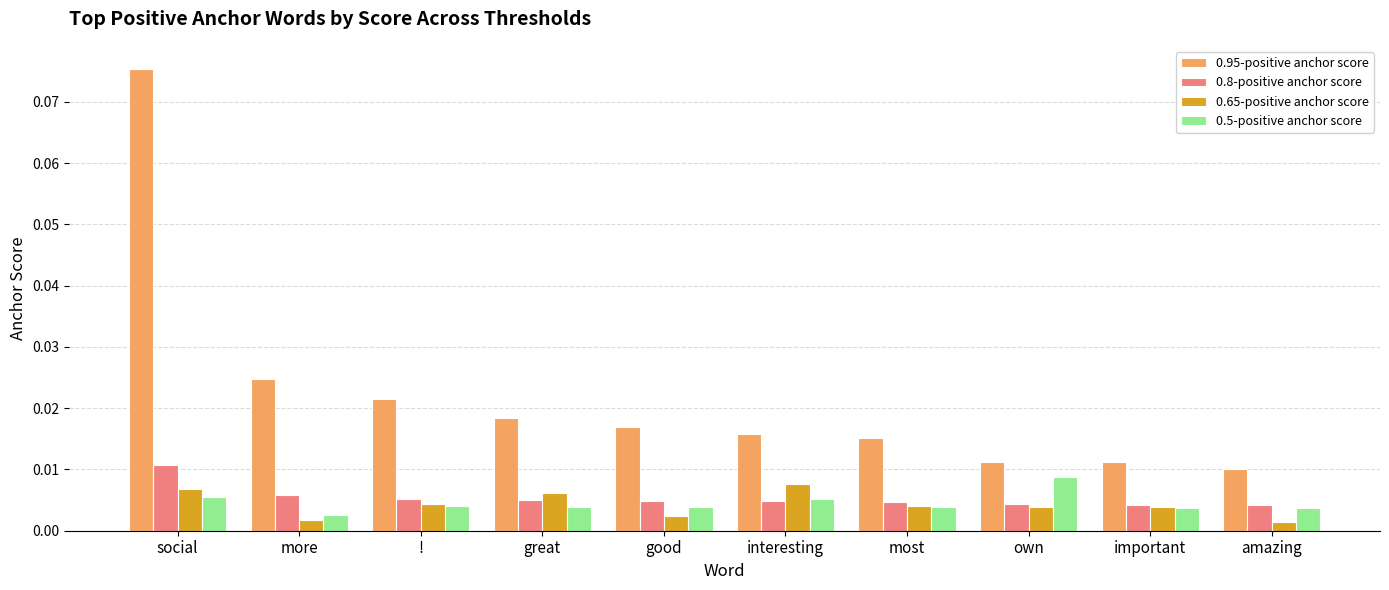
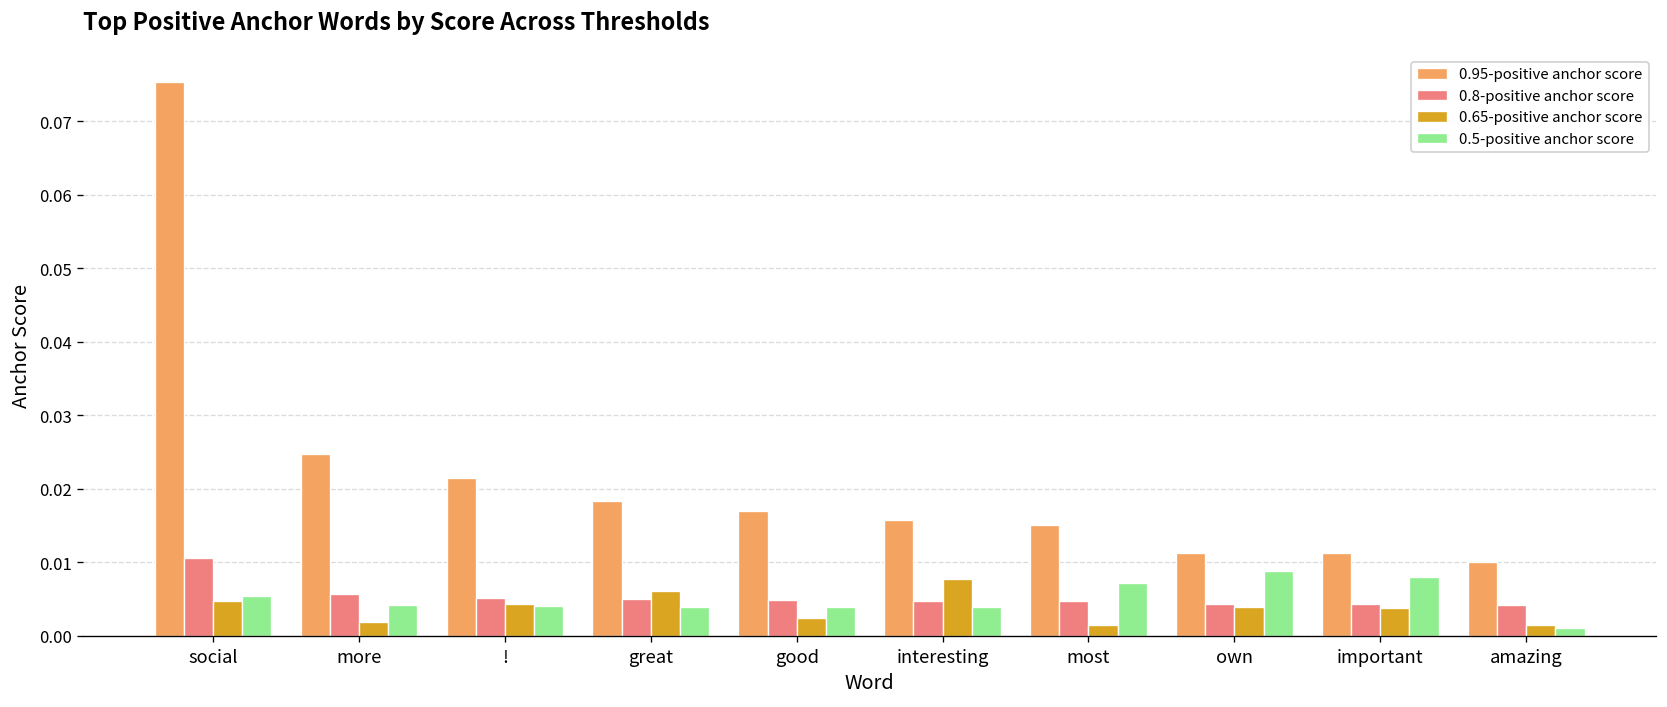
  {
    "0.65-positive anchor score": {
-     "social": 0.007,
+     "social": 0.005,
      "more": 0.002,
      "!": 0.004,
      "great": 0.006,
      "good": 0.002,
      "interesting": 0.008,
-     "most": 0.004,
+     "most": 0.002,
      "own": 0.004,
      "important": 0.004,
      "amazing": 0.001
    },
    "0.5-positive anchor score": {
      "social": 0.005,
-     "more": 0.003,
+     "more": 0.004,
      "!": 0.004,
      "great": 0.004,
      "good": 0.004,
-     "interesting": 0.005,
-     "most": 0.004,
+     "interesting": 0.004,
+     "most": 0.007,
      "own": 0.009,
-     "important": 0.004,
-     "amazing": 0.004
+     "important": 0.008,
+     "amazing": 0.001
    }
  }
